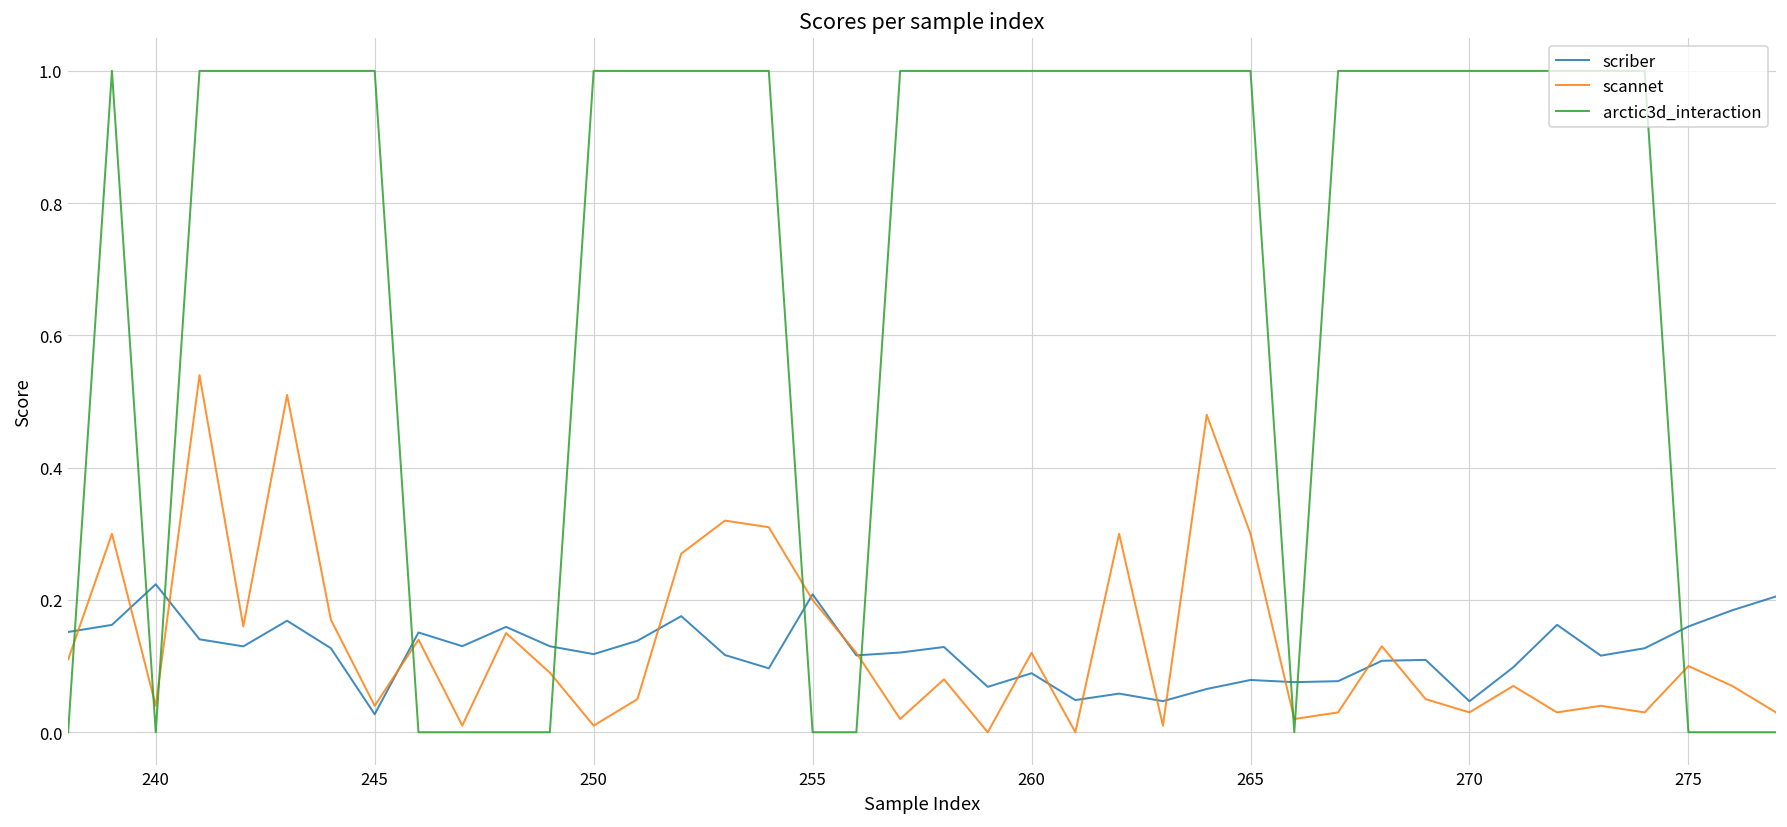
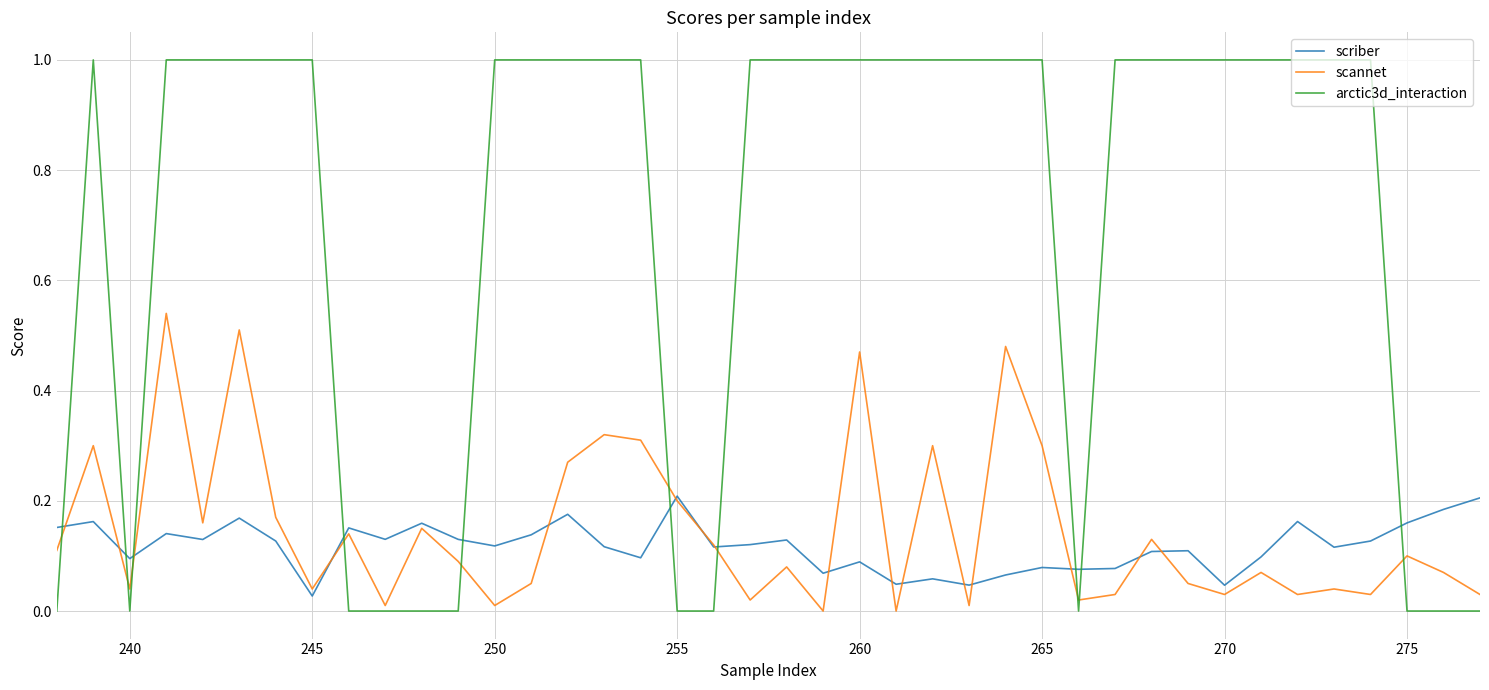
  {
    "scriber": {
-     "240": 0.22,
+     "240": 0.10,
      "245": 0.03,
      "250": 0.12,
      "255": 0.21,
      "260": 0.09,
      "265": 0.08,
      "270": 0.05,
      "275": 0.16
    },
    "scannet": {
      "240": 0.04,
      "245": 0.04,
      "250": 0.01,
      "255": 0.20,
-     "260": 0.12,
+     "260": 0.47,
      "265": 0.30,
      "270": 0.03,
      "275": 0.10
    },
    "arctic3d_interaction": {
      "240": 0.00,
      "245": 1.00,
      "250": 1.00,
      "255": 0.00,
      "260": 1.00,
      "265": 1.00,
      "270": 1.00,
      "275": 0.00
    }
  }
